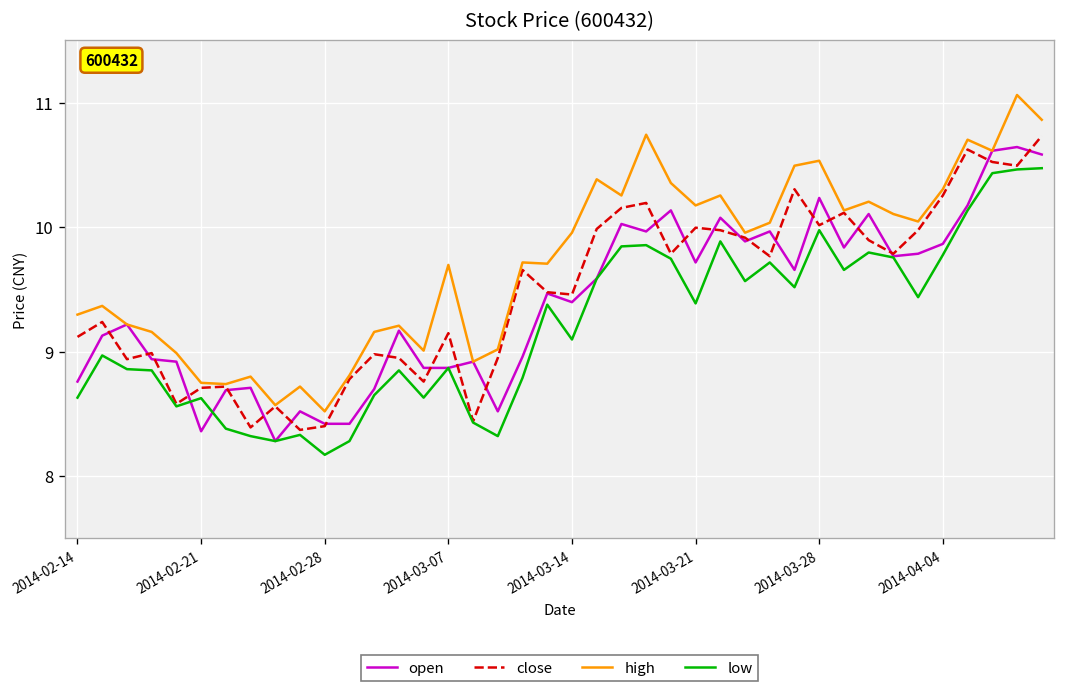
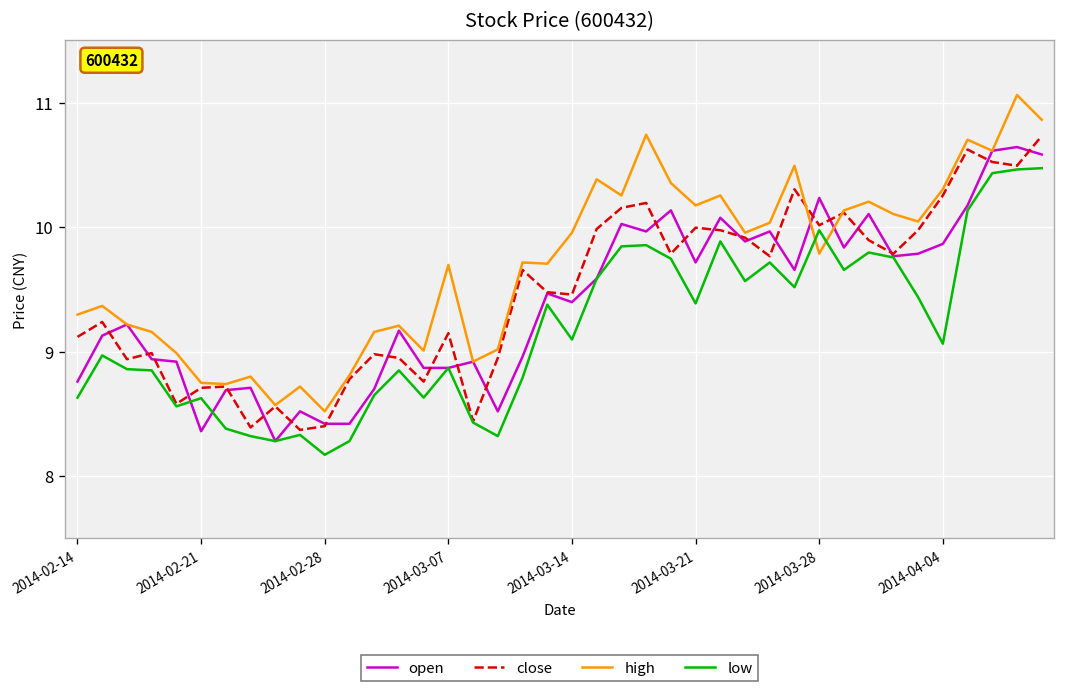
  {
    "open": {
      "2014-02-14": 8.76,
      "2014-02-21": 8.36,
      "2014-03-14": 9.40,
      "2014-03-21": 9.72,
      "2014-03-28": 10.23,
      "2014-04-04": 9.87
    },
    "close": {
      "2014-02-14": 9.12,
      "2014-02-21": 8.71,
      "2014-03-07": 9.15,
      "2014-03-14": 9.46,
      "2014-03-21": 10.00,
      "2014-03-28": 10.02,
      "2014-04-04": 10.25
    },
    "high": {
      "2014-02-14": 9.30,
      "2014-02-21": 8.75,
      "2014-02-28": 8.52,
      "2014-03-07": 9.70,
      "2014-03-14": 9.96,
      "2014-03-21": 10.17,
-     "2014-03-28": 10.53,
+     "2014-03-28": 9.79,
      "2014-04-04": 10.30
    },
    "low": {
      "2014-02-14": 8.63,
      "2014-02-21": 8.63,
      "2014-02-28": 8.17,
      "2014-03-14": 9.10,
      "2014-03-21": 9.39,
      "2014-03-28": 9.98,
-     "2014-04-04": 9.78
+     "2014-04-04": 9.06
    }
  }
